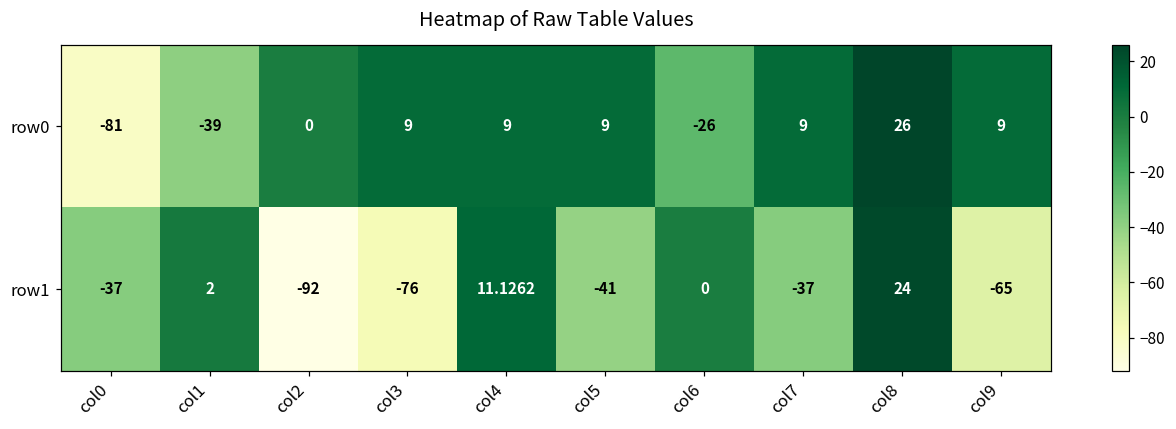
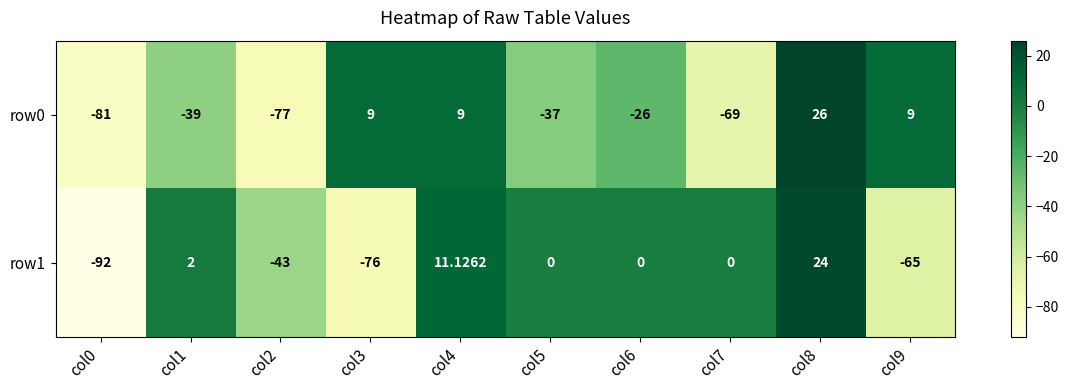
  {
    "row0": {
      "col0": -81,
      "col1": -39,
-     "col2": 0,
+     "col2": -77,
      "col3": 9,
      "col4": 9,
-     "col5": 9,
+     "col5": -37,
      "col6": -26,
-     "col7": 9,
+     "col7": -69,
      "col8": 26,
      "col9": 9
    },
    "row1": {
-     "col0": -37,
+     "col0": -92,
      "col1": 2,
-     "col2": -92,
+     "col2": -43,
      "col3": -76,
      "col4": 11.1262,
-     "col5": -41,
+     "col5": 0,
      "col6": 0,
-     "col7": -37,
+     "col7": 0,
      "col8": 24,
      "col9": -65
    }
  }
